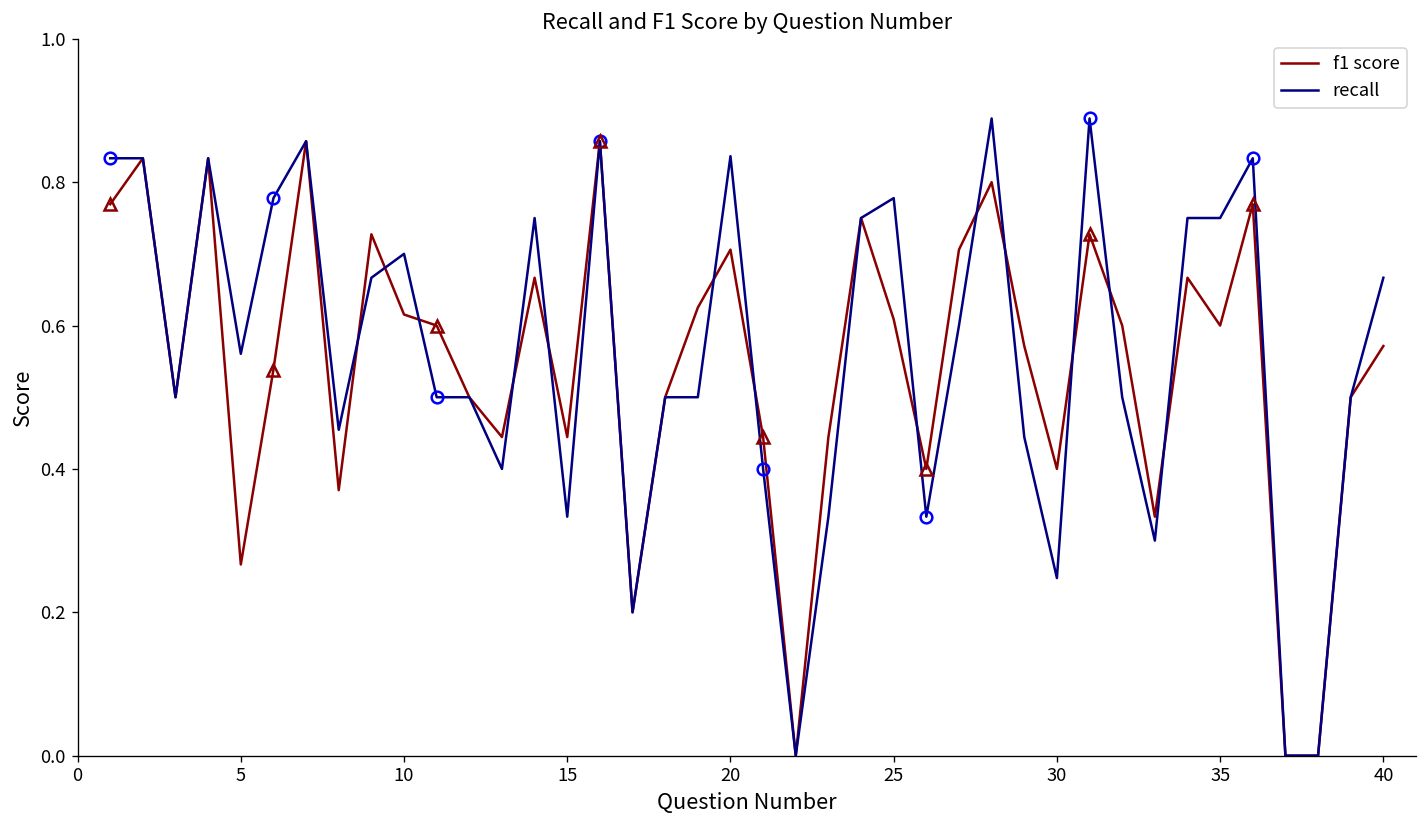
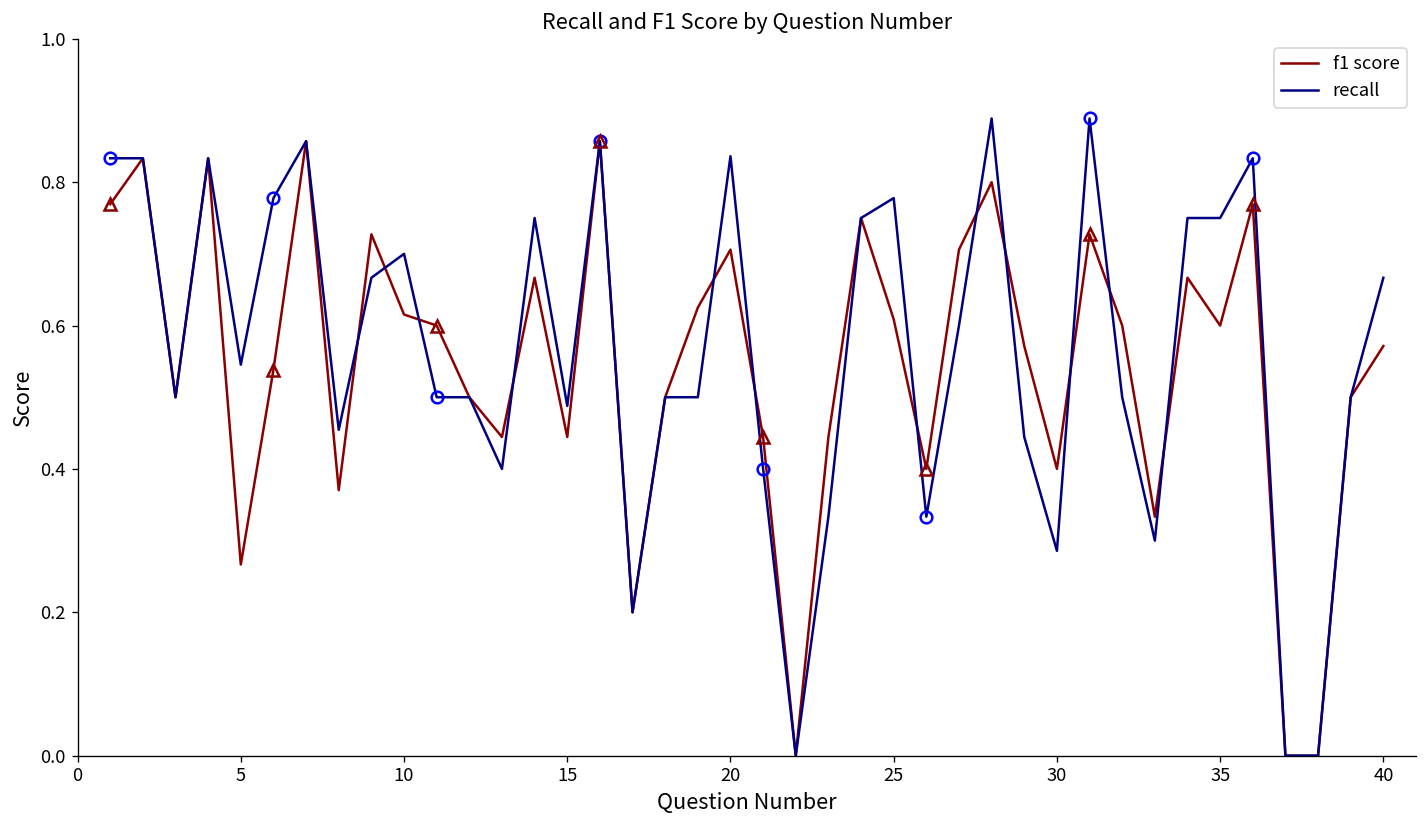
  {
    "recall": {
-     "5": 0.56,
+     "5": 0.55,
      "10": 0.70,
-     "15": 0.33,
+     "15": 0.49,
      "20": 0.84,
      "25": 0.78,
-     "30": 0.25,
+     "30": 0.29,
      "35": 0.75,
      "40": 0.67
    }
  }
